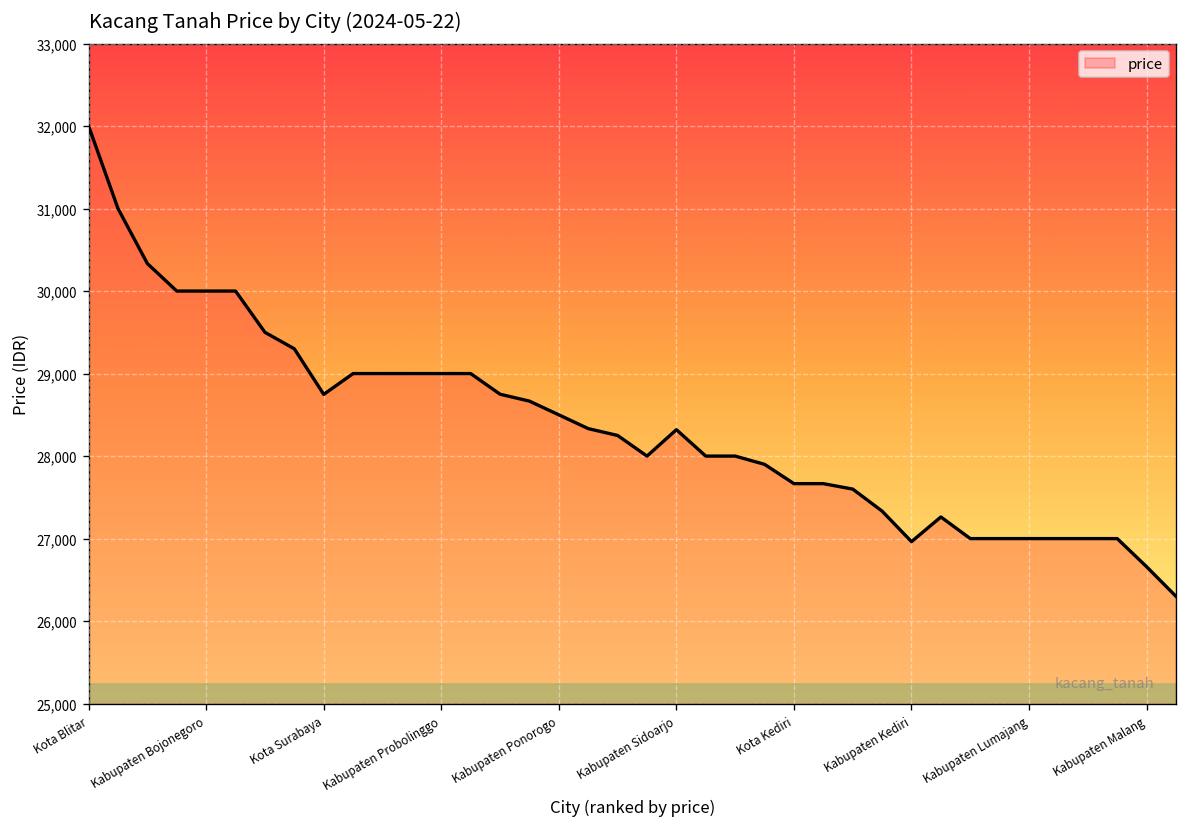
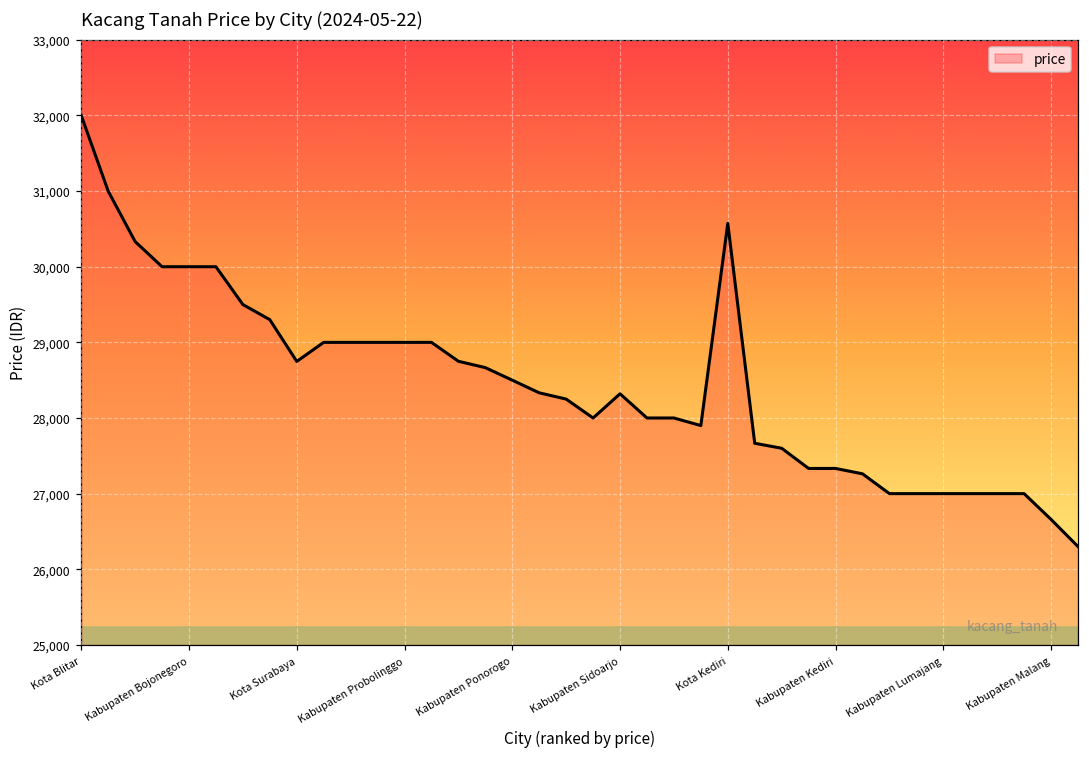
  {
    "Kota Blitar": "32,000",
    "Kabupaten Bojonegoro": "30,000",
    "Kota Surabaya": "28,700",
    "Kabupaten Probolinggo": "29,000",
    "Kabupaten Ponorogo": "28,500",
    "Kabupaten Sidoarjo": "28,300",
-   "Kota Kediri": "27,700",
-   "Kabupaten Kediri": "27,000",
+   "Kota Kediri": "30,600",
+   "Kabupaten Kediri": "27,300",
    "Kabupaten Lumajang": "27,000",
    "Kabupaten Malang": "26,700"
  }
